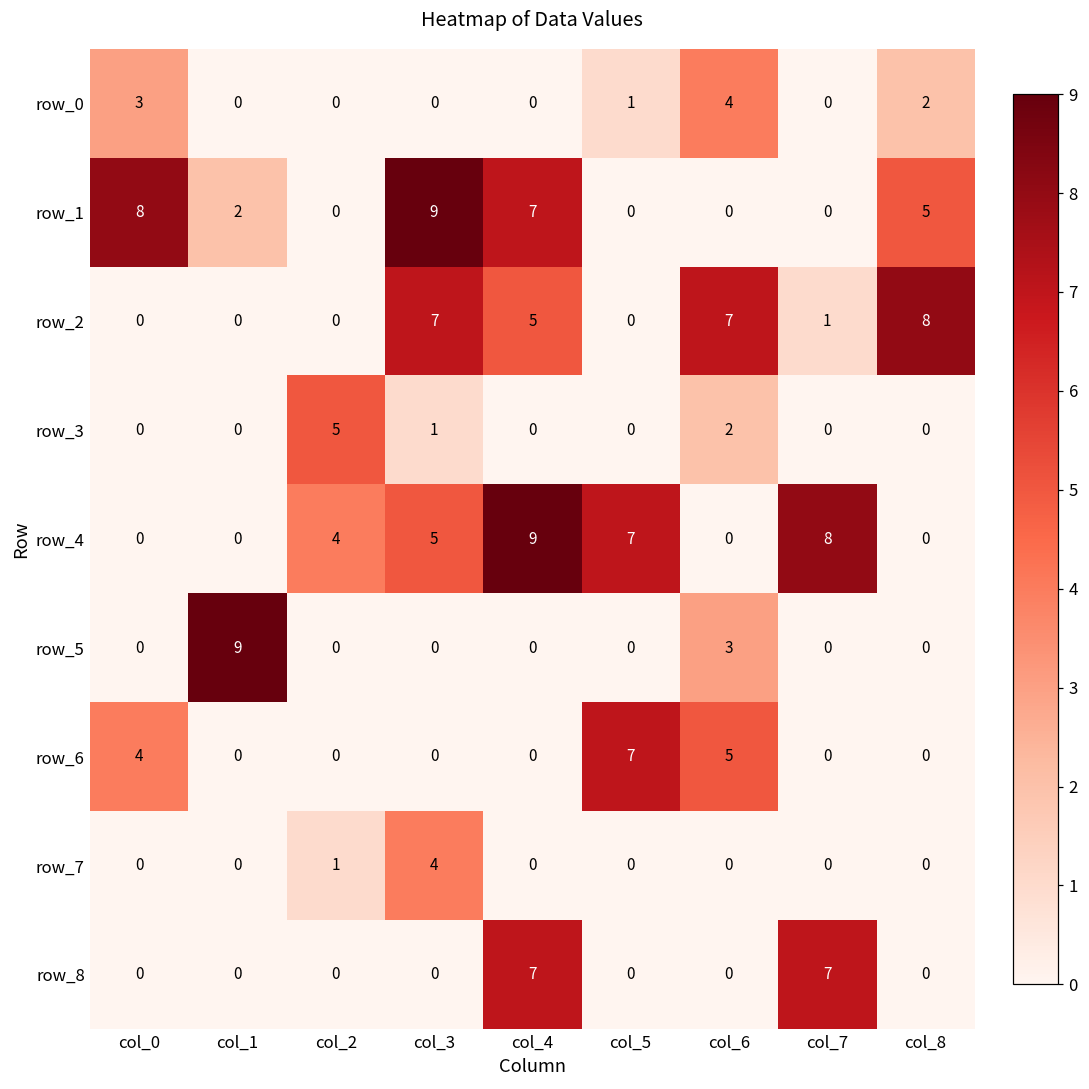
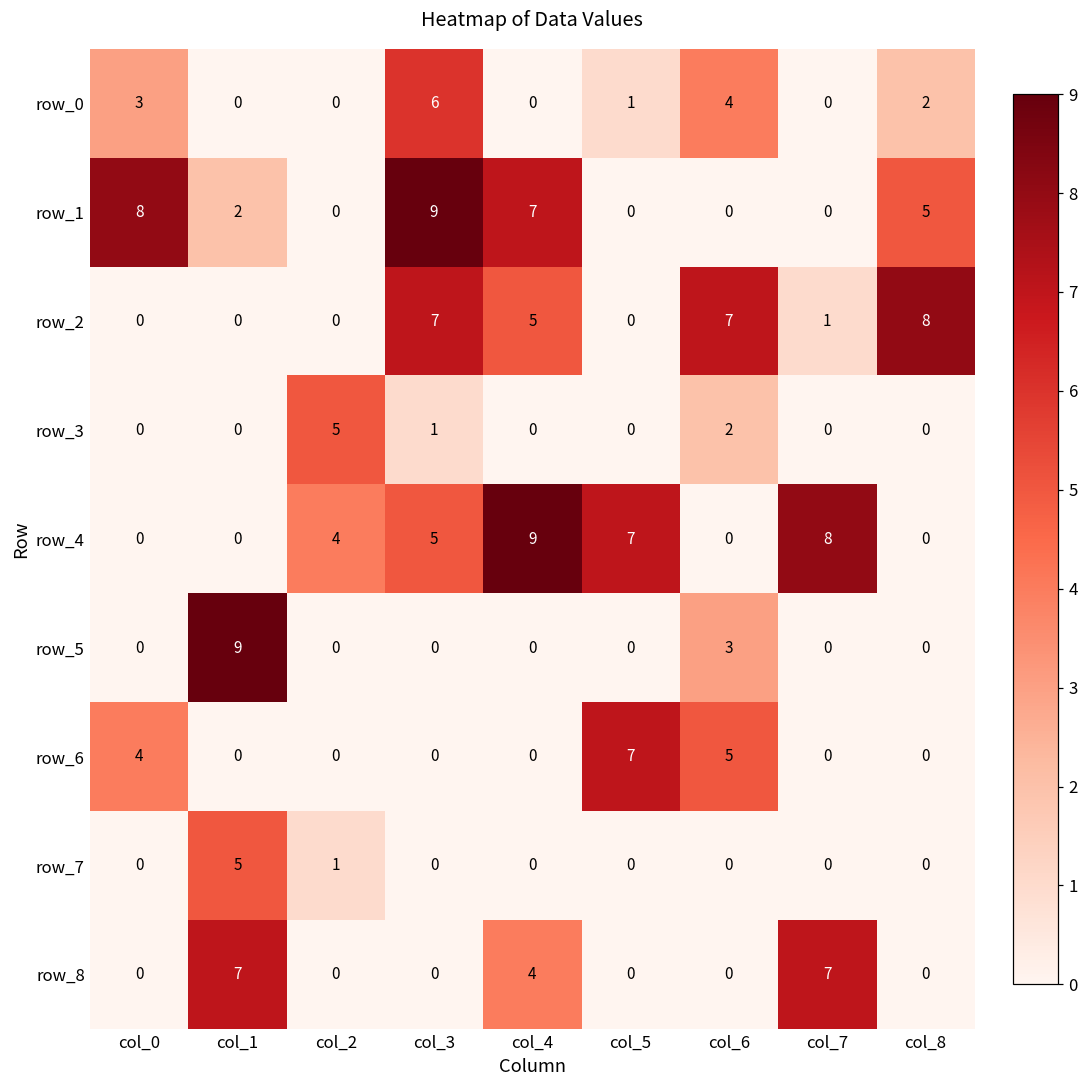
  {
    "row_0": {
      "col_0": 3,
      "col_1": 0,
      "col_2": 0,
-     "col_3": 0,
+     "col_3": 6,
      "col_4": 0,
      "col_5": 1,
      "col_6": 4,
      "col_7": 0,
      "col_8": 2
    },
    "row_1": {
      "col_0": 8,
      "col_1": 2,
      "col_2": 0,
      "col_3": 9,
      "col_4": 7,
      "col_5": 0,
      "col_6": 0,
      "col_7": 0,
      "col_8": 5
    },
    "row_2": {
      "col_0": 0,
      "col_1": 0,
      "col_2": 0,
      "col_3": 7,
      "col_4": 5,
      "col_5": 0,
      "col_6": 7,
      "col_7": 1,
      "col_8": 8
    },
    "row_3": {
      "col_0": 0,
      "col_1": 0,
      "col_2": 5,
      "col_3": 1,
      "col_4": 0,
      "col_5": 0,
      "col_6": 2,
      "col_7": 0,
      "col_8": 0
    },
    "row_4": {
      "col_0": 0,
      "col_1": 0,
      "col_2": 4,
      "col_3": 5,
      "col_4": 9,
      "col_5": 7,
      "col_6": 0,
      "col_7": 8,
      "col_8": 0
    },
    "row_5": {
      "col_0": 0,
      "col_1": 9,
      "col_2": 0,
      "col_3": 0,
      "col_4": 0,
      "col_5": 0,
      "col_6": 3,
      "col_7": 0,
      "col_8": 0
    },
    "row_6": {
      "col_0": 4,
      "col_1": 0,
      "col_2": 0,
      "col_3": 0,
      "col_4": 0,
      "col_5": 7,
      "col_6": 5,
      "col_7": 0,
      "col_8": 0
    },
    "row_7": {
      "col_0": 0,
-     "col_1": 0,
+     "col_1": 5,
      "col_2": 1,
-     "col_3": 4,
+     "col_3": 0,
      "col_4": 0,
      "col_5": 0,
      "col_6": 0,
      "col_7": 0,
      "col_8": 0
    },
    "row_8": {
      "col_0": 0,
-     "col_1": 0,
+     "col_1": 7,
      "col_2": 0,
      "col_3": 0,
-     "col_4": 7,
+     "col_4": 4,
      "col_5": 0,
      "col_6": 0,
      "col_7": 7,
      "col_8": 0
    }
  }
